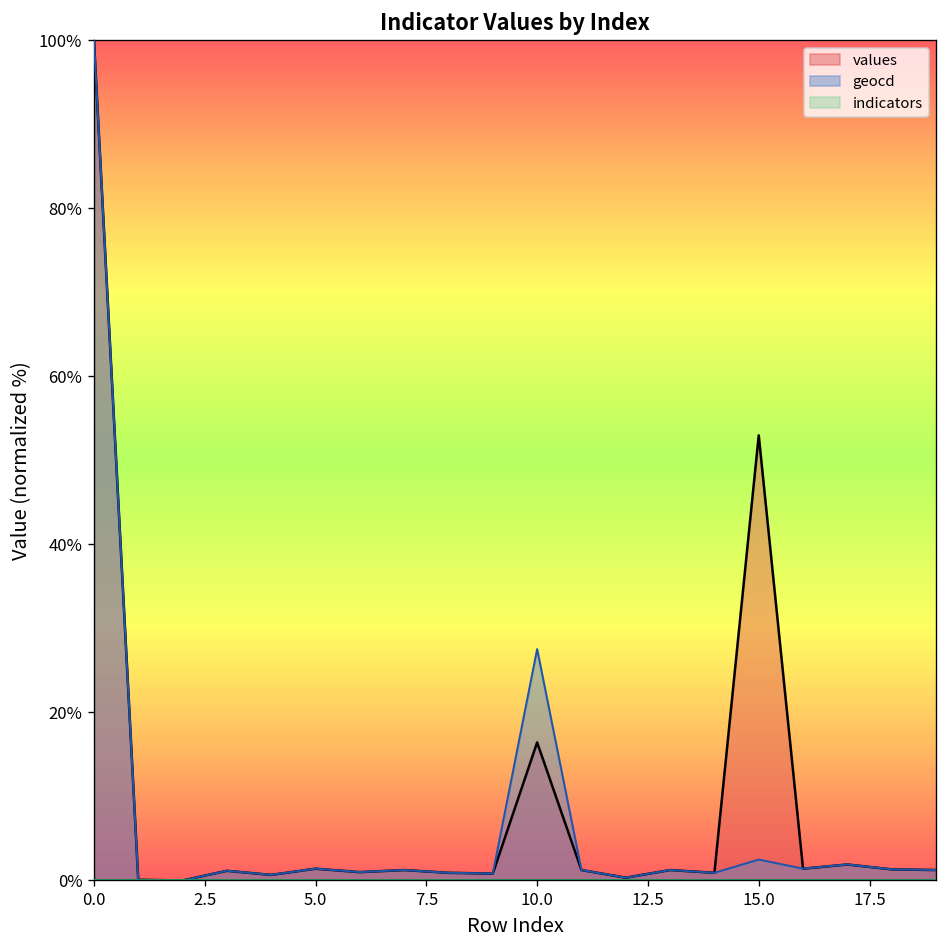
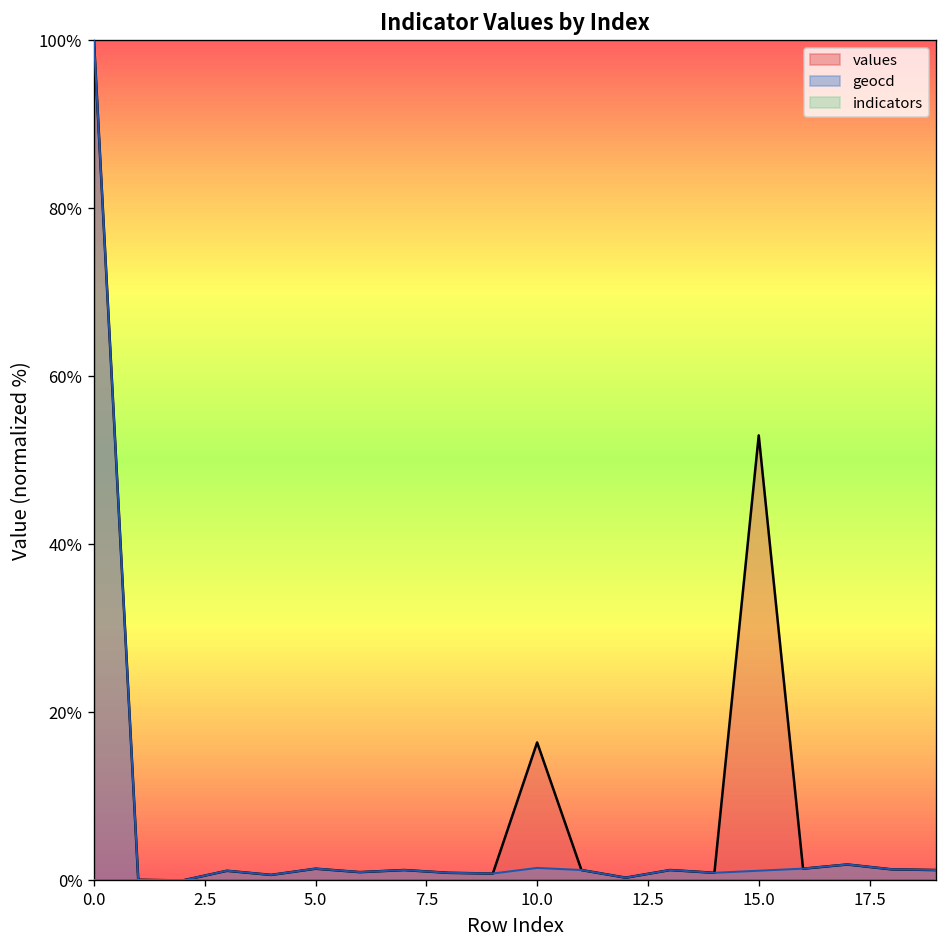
  {
    "values": {
      "10.0": "16%",
      "15.0": "53%"
    },
    "geocd": {
-     "10.0": "28%",
-     "15.0": "2%"
+     "10.0": "1%",
+     "15.0": "1%"
    },
    "indicators": {
      "0.0": "0%",
      "5.0": "0%",
      "10.0": "0%",
      "15.0": "0%"
    }
  }
